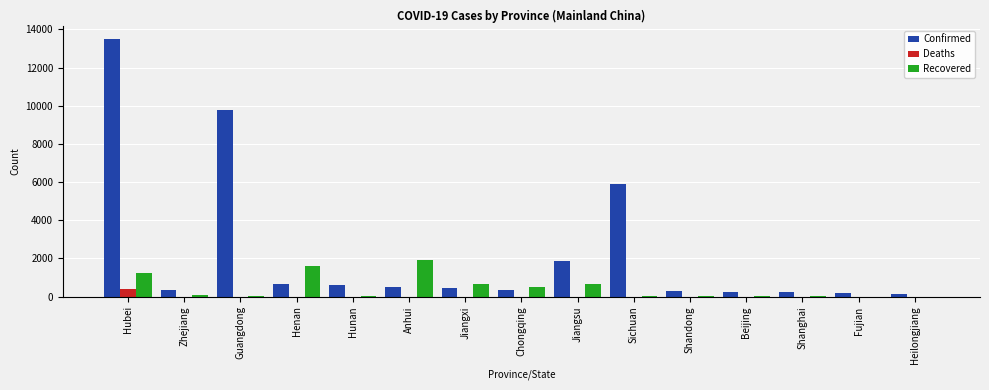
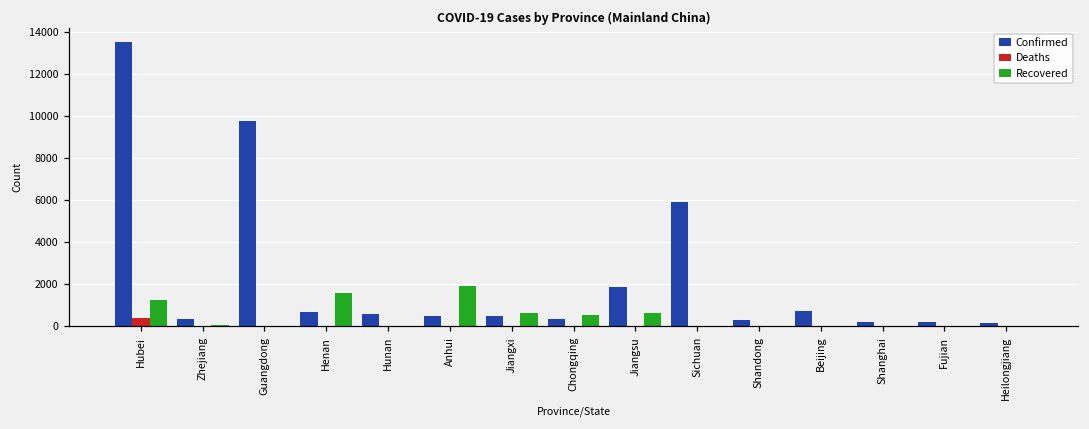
  {
    "Confirmed": {
      "Hubei": 13500,
      "Zhejiang": 300,
      "Guangdong": 9800,
      "Henan": 700,
      "Hunan": 600,
      "Anhui": 500,
      "Jiangxi": 500,
      "Chongqing": 300,
      "Jiangsu": 1900,
      "Sichuan": 5900,
      "Shandong": 300,
-     "Beijing": 200,
+     "Beijing": 700,
      "Shanghai": 200,
      "Fujian": 200,
      "Heilongjiang": 200
    },
    "Deaths": {
      "Hubei": 400,
      "Zhejiang": 0,
      "Guangdong": 0,
      "Hunan": 0,
      "Anhui": 0,
      "Jiangxi": 0,
      "Jiangsu": 0,
      "Shandong": 0,
      "Fujian": 0
    },
    "Recovered": {
      "Hubei": 1200,
      "Henan": 1600,
      "Anhui": 1900,
      "Jiangxi": 600,
      "Chongqing": 500,
      "Jiangsu": 600
    }
  }
